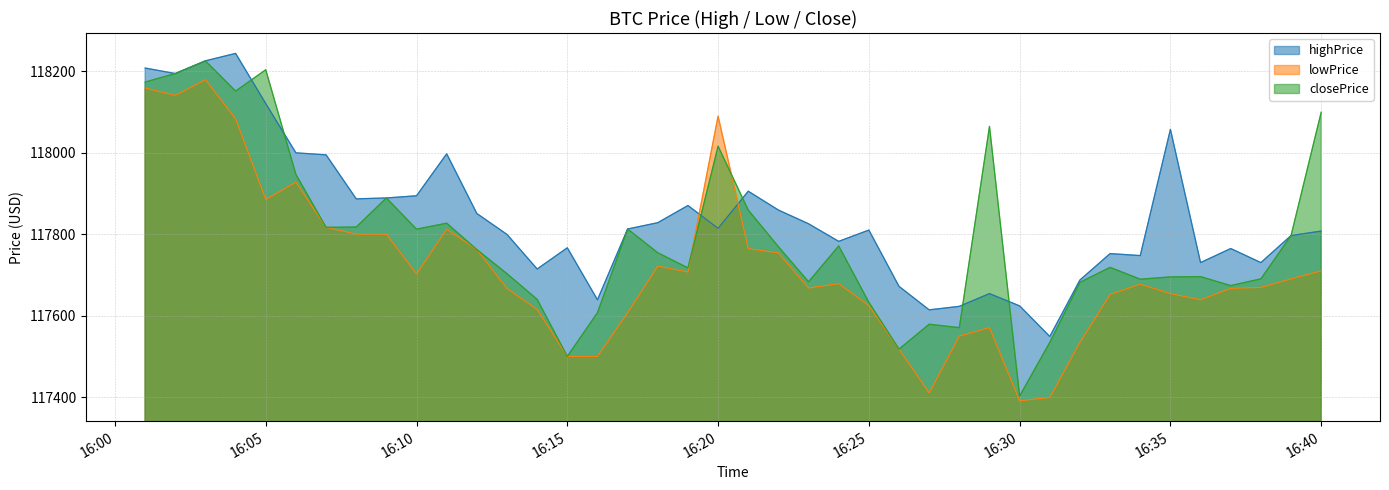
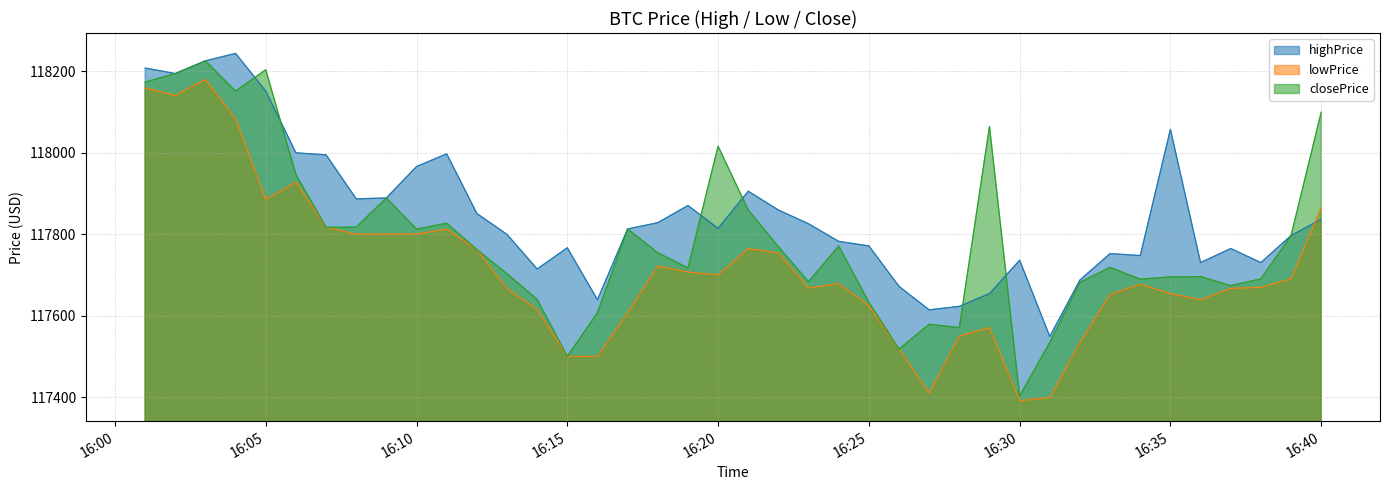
  {
    "highPrice": {
-     "16:05": 118120,
-     "16:10": 117890,
+     "16:05": 118150,
+     "16:10": 117970,
      "16:15": 117770,
      "16:20": 117810,
-     "16:25": 117810,
-     "16:30": 117620,
+     "16:25": 117770,
+     "16:30": 117740,
      "16:35": 118060,
-     "16:40": 117810
+     "16:40": 117840
    },
    "lowPrice": {
      "16:05": 117890,
-     "16:10": 117700,
-     "16:20": 118090,
+     "16:10": 117800,
+     "16:20": 117700,
      "16:25": 117620,
      "16:30": 117390,
      "16:35": 117650,
-     "16:40": 117710
+     "16:40": 117870
    },
    "closePrice": {
      "16:05": 118200,
      "16:10": 117810,
      "16:20": 118020,
      "16:25": 117630,
      "16:30": 117400,
      "16:35": 117700,
      "16:40": 118100
    }
  }
